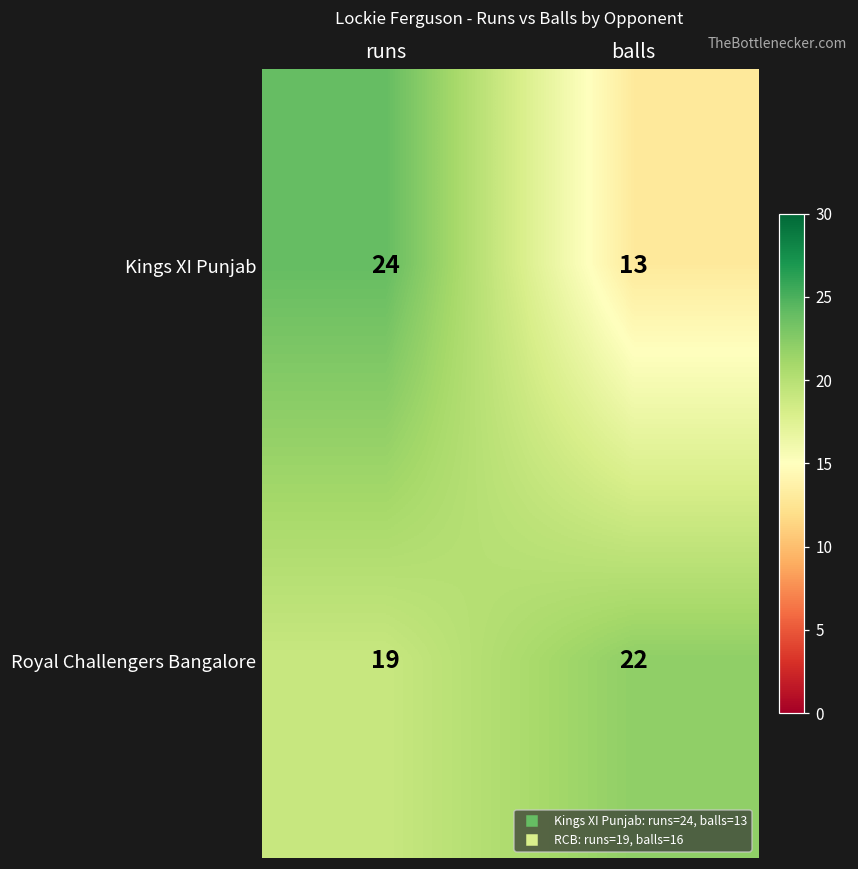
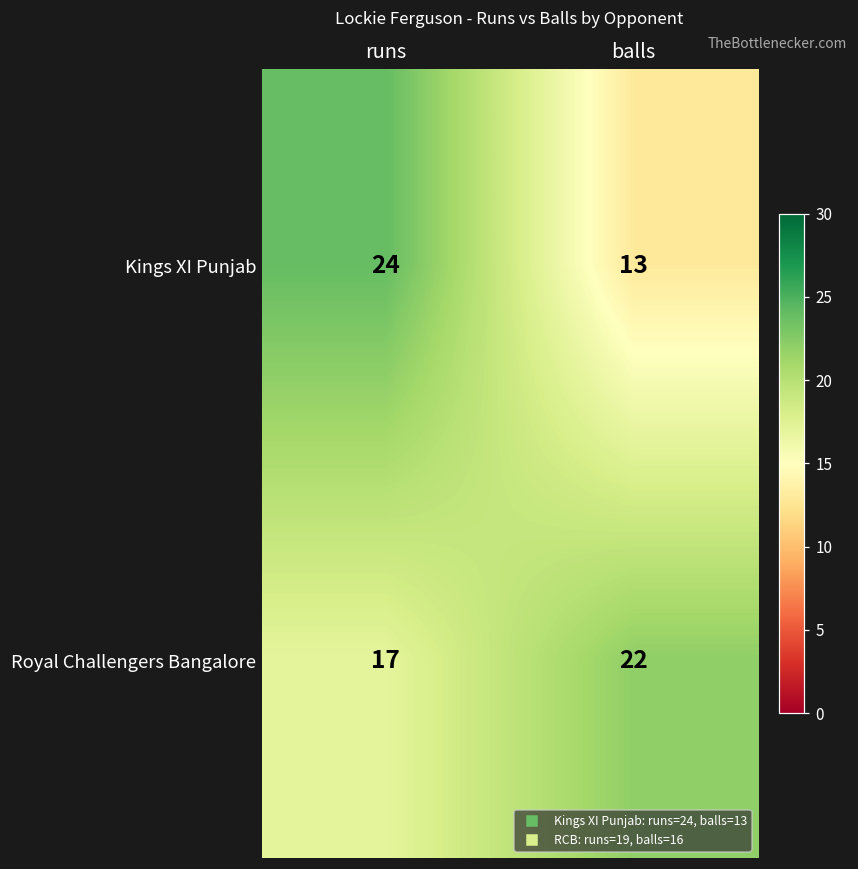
  {
    "Kings XI Punjab": {
      "runs": 24,
      "balls": 13
    },
    "Royal Challengers Bangalore": {
-     "runs": 19,
+     "runs": 17,
      "balls": 22
    }
  }
